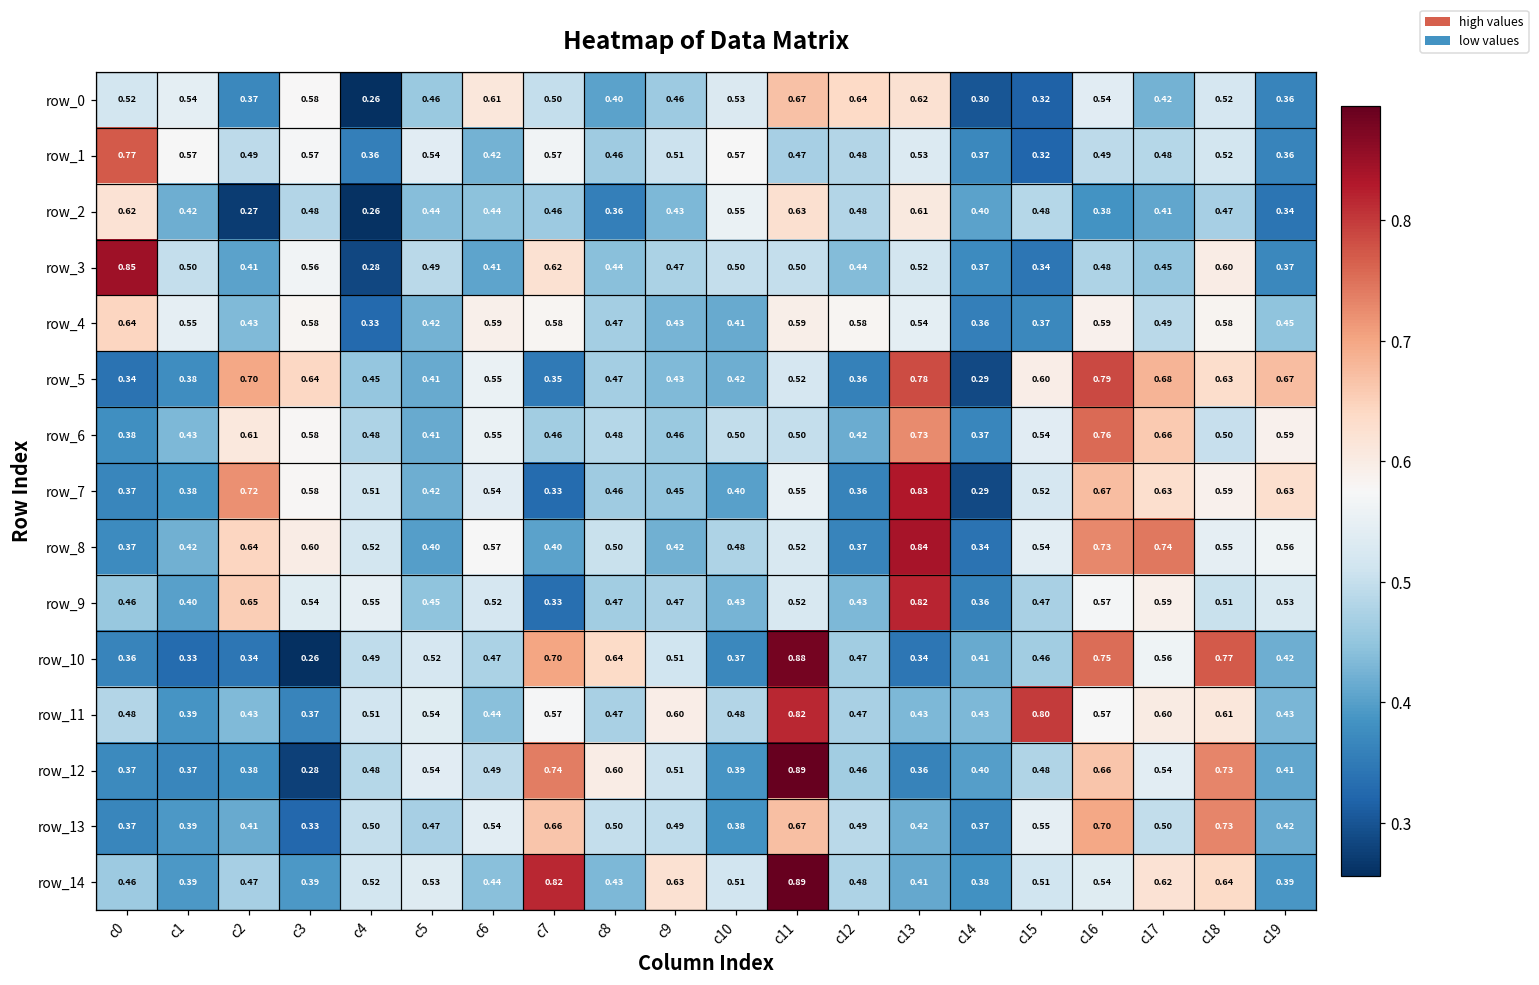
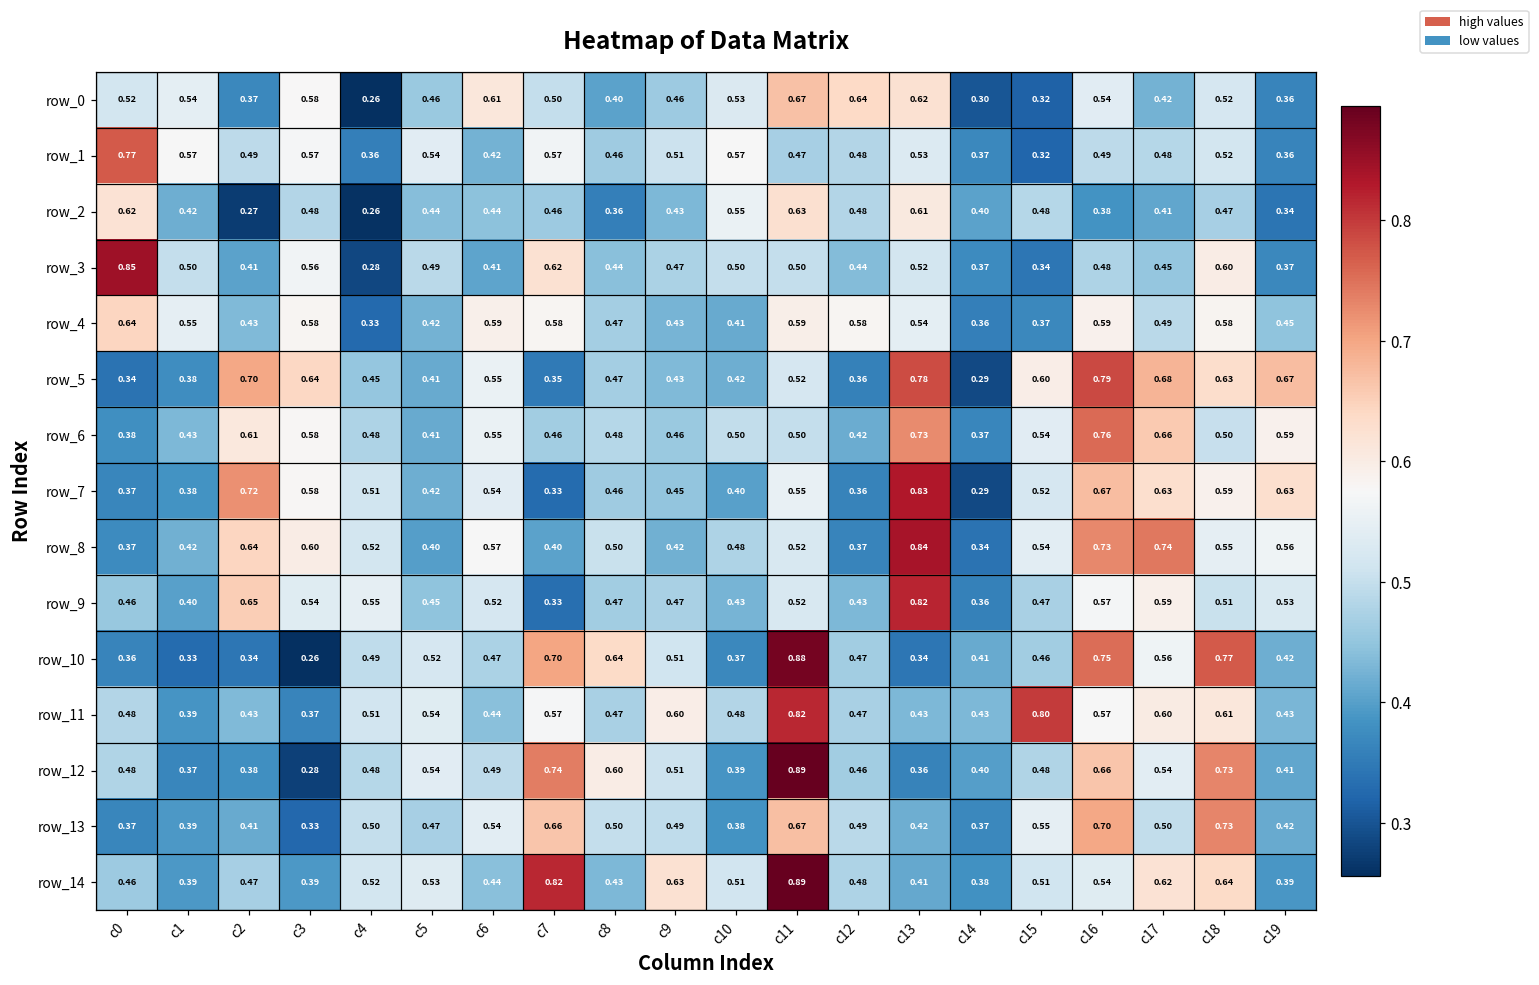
  {
    "row_12": {
-     "c0": 0.37,
+     "c0": 0.48,
      "c1": 0.37,
      "c2": 0.38,
      "c3": 0.28,
      "c4": 0.48,
      "c5": 0.54,
      "c6": 0.49,
      "c7": 0.74,
      "c8": 0.60,
      "c9": 0.51,
      "c10": 0.39,
      "c11": 0.89,
      "c12": 0.46,
      "c13": 0.36,
      "c14": 0.40,
      "c15": 0.48,
      "c16": 0.66,
      "c17": 0.54,
      "c18": 0.73,
      "c19": 0.41
    }
  }
